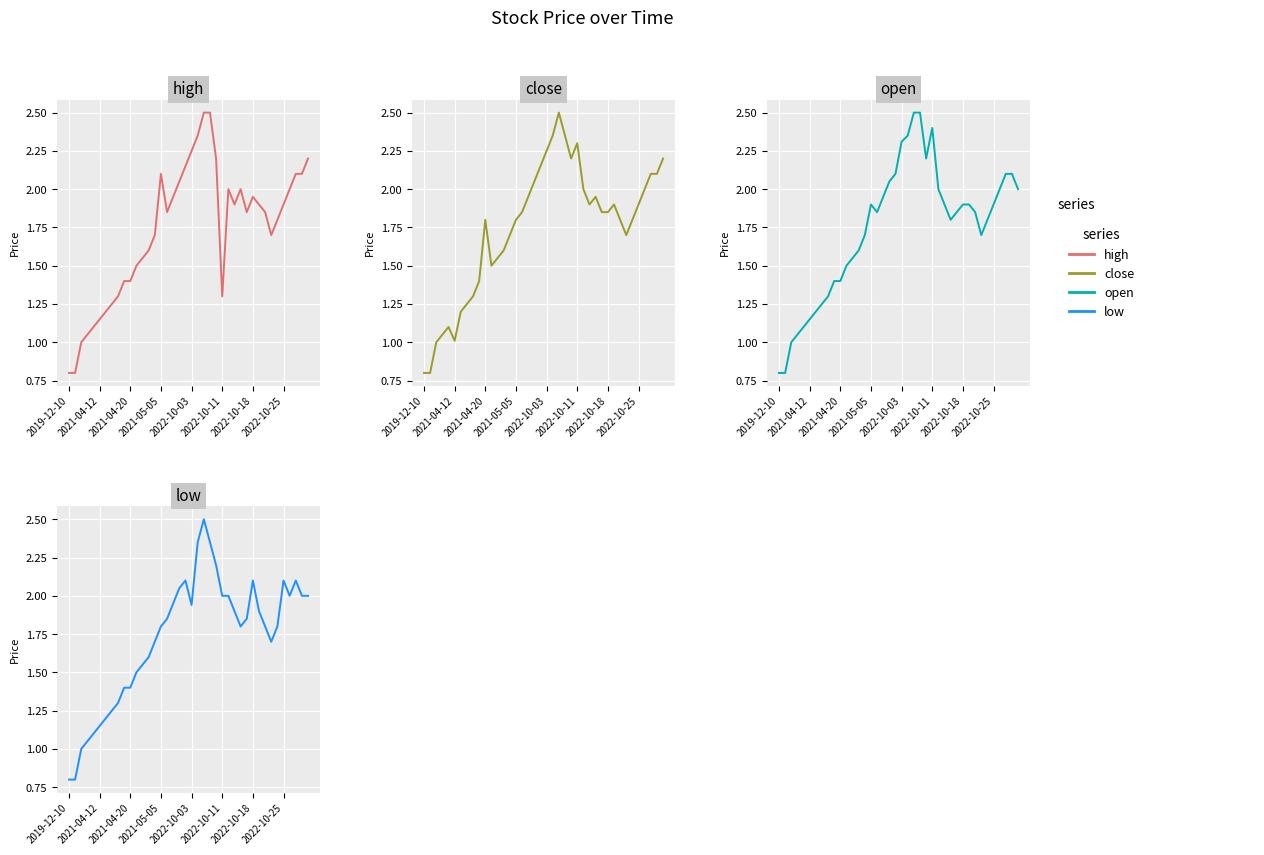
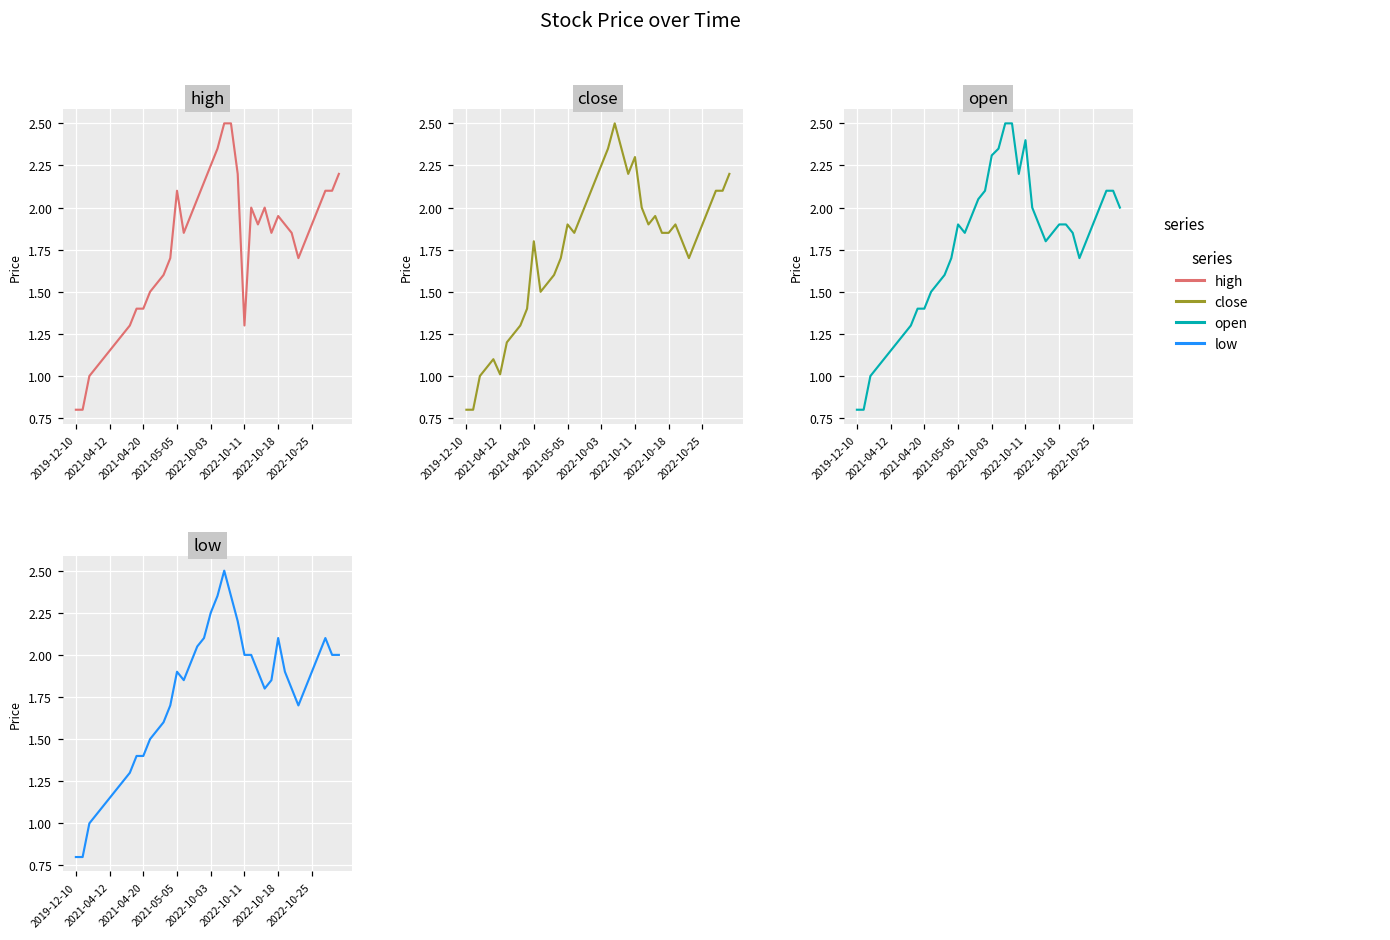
  {
    "high": {
      "2019-12-10": 0.80,
      "2021-04-12": 1.15,
      "2021-04-20": 1.40,
      "2021-05-05": 2.10,
      "2022-10-03": 2.25,
      "2022-10-11": 1.30,
      "2022-10-18": 1.95,
      "2022-10-25": 1.90
    },
    "close": {
      "2019-12-10": 0.8,
      "2021-04-12": 1.0,
      "2021-04-20": 1.8,
-     "2021-05-05": 1.8,
+     "2021-05-05": 1.9,
      "2022-10-03": 2.25,
      "2022-10-11": 2.3,
      "2022-10-18": 1.85,
      "2022-10-25": 1.9
    },
    "open": {
      "2019-12-10": 0.80,
      "2021-04-12": 1.15,
      "2021-04-20": 1.40,
      "2021-05-05": 1.90,
      "2022-10-03": 2.31,
      "2022-10-11": 2.40,
      "2022-10-18": 1.90,
      "2022-10-25": 1.90
    },
    "low": {
      "2019-12-10": 0.80,
      "2021-04-12": 1.15,
      "2021-04-20": 1.40,
-     "2021-05-05": 1.8,
-     "2022-10-03": 1.94,
+     "2021-05-05": 1.9,
+     "2022-10-03": 2.25,
      "2022-10-11": 2.00,
      "2022-10-18": 2.10,
-     "2022-10-25": 2.1
+     "2022-10-25": 1.9
    }
  }
